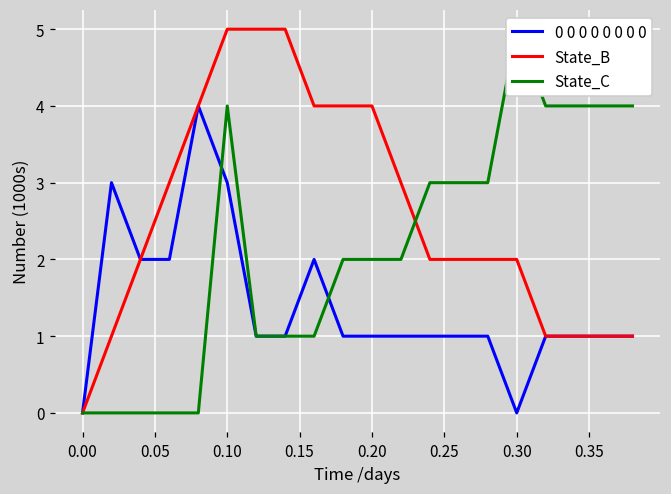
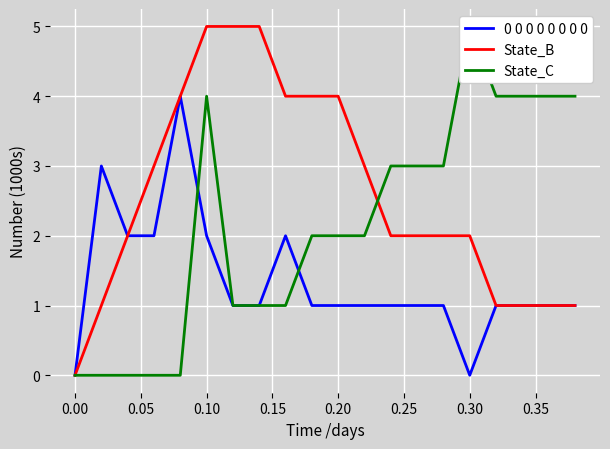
  {
    "0 0 0 0 0 0 0 0": {
-     "0.10": 3,
+     "0.10": 2,
      "0.20": 1,
      "0.30": 0
    },
    "State_B": {
      "0.10": 5,
      "0.20": 4,
      "0.30": 2
    },
    "State_C": {
      "0.10": 4,
      "0.20": 2
    }
  }
